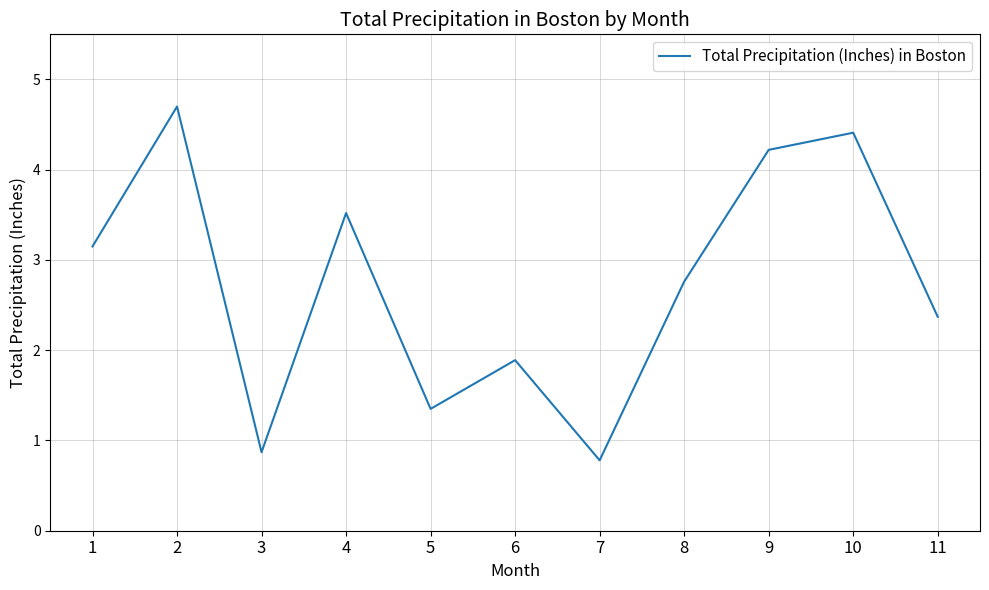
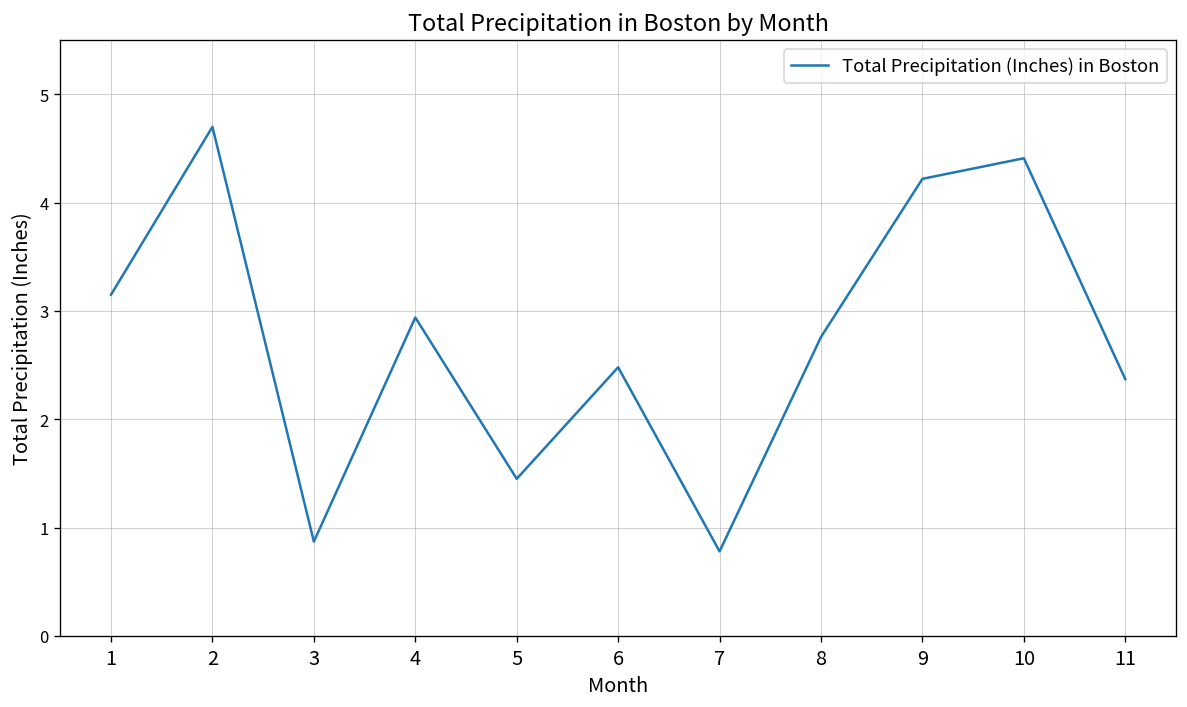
  {
    "1": 3.2,
    "2": 4.7,
    "3": 0.9,
-   "4": 3.5,
-   "5": 1.4,
-   "6": 1.9,
+   "4": 2.9,
+   "5": 1.5,
+   "6": 2.5,
    "7": 0.8,
    "8": 2.8,
    "9": 4.2,
    "10": 4.4,
    "11": 2.4
  }
